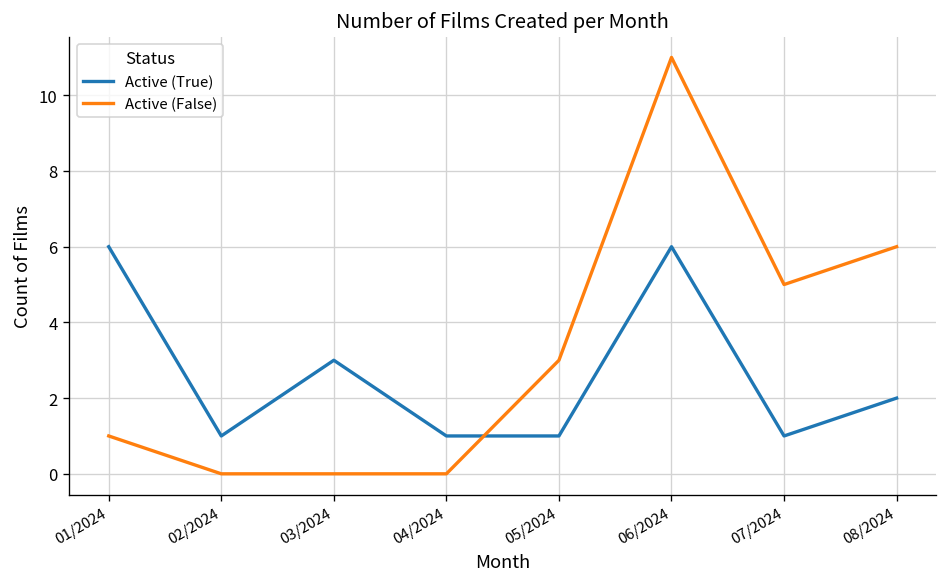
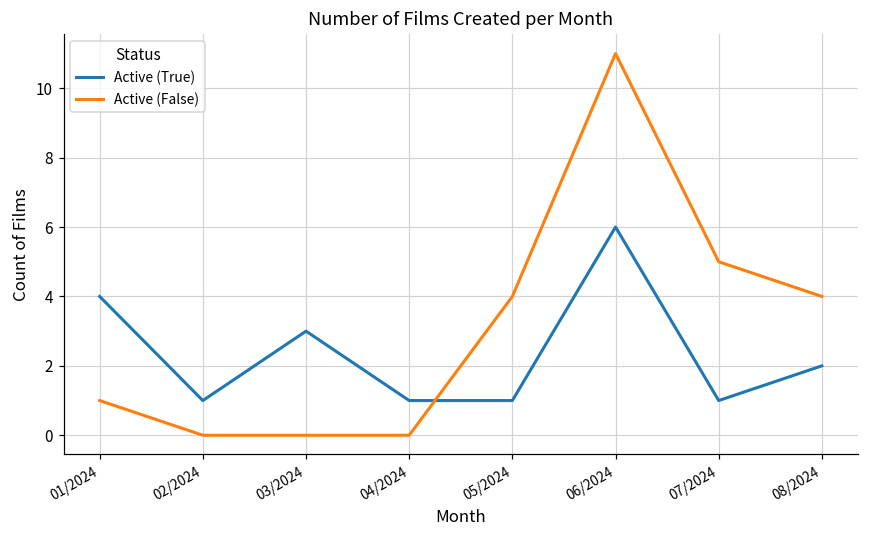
  {
    "Active (True)": {
-     "01/2024": 6,
+     "01/2024": 4,
      "02/2024": 1,
      "03/2024": 3,
      "04/2024": 1,
      "05/2024": 1,
      "06/2024": 6,
      "07/2024": 1,
      "08/2024": 2
    },
    "Active (False)": {
      "01/2024": 1,
      "02/2024": 0,
      "03/2024": 0,
      "04/2024": 0,
-     "05/2024": 3,
+     "05/2024": 4,
      "06/2024": 11,
      "07/2024": 5,
-     "08/2024": 6
+     "08/2024": 4
    }
  }
